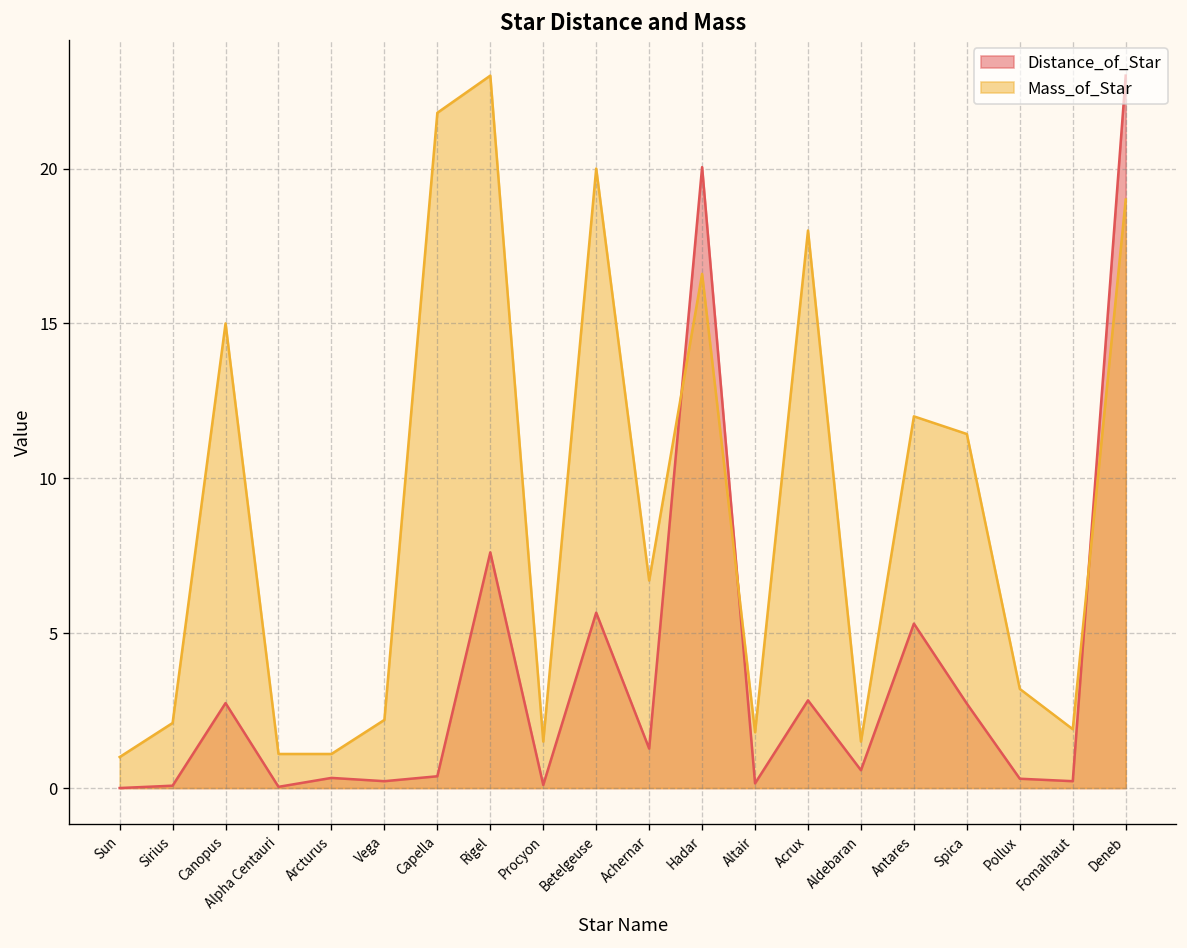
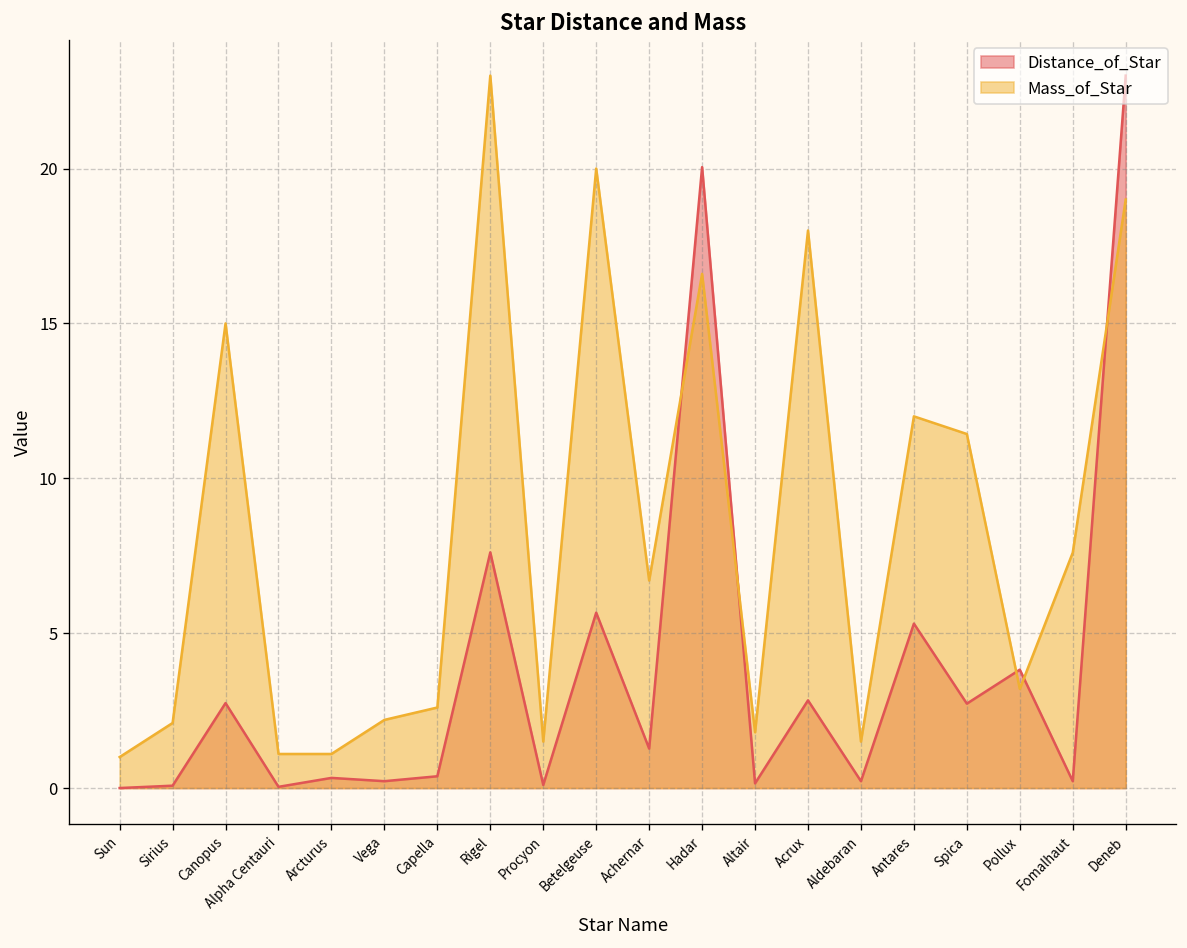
  {
    "Distance_of_Star": {
      "Sun": 0.0,
      "Sirius": 0.1,
      "Canopus": 2.7,
      "Alpha Centauri": 0.0,
      "Arcturus": 0.3,
      "Vega": 0.2,
      "Capella": 0.4,
      "Rigel": 7.6,
      "Procyon": 0.1,
      "Betelgeuse": 5.7,
      "Achernar": 1.3,
      "Hadar": 20.0,
      "Altair": 0.2,
      "Acrux": 2.8,
-     "Aldebaran": 0.6,
+     "Aldebaran": 0.2,
      "Antares": 5.3,
      "Spica": 2.7,
-     "Pollux": 0.3,
+     "Pollux": 3.8,
      "Fomalhaut": 0.2
    },
    "Mass_of_Star": {
      "Sun": 1.0,
      "Sirius": 2.1,
      "Canopus": 15.0,
      "Alpha Centauri": 1.1,
      "Arcturus": 1.1,
      "Vega": 2.2,
-     "Capella": 21.8,
+     "Capella": 2.6,
      "Rigel": 23.0,
      "Procyon": 1.5,
      "Betelgeuse": 20.0,
      "Achernar": 6.7,
      "Hadar": 16.6,
      "Altair": 1.8,
      "Acrux": 18.0,
      "Aldebaran": 1.5,
      "Antares": 12.0,
      "Spica": 11.4,
      "Pollux": 3.2,
-     "Fomalhaut": 1.9,
+     "Fomalhaut": 7.6,
      "Deneb": 19.0
    }
  }
